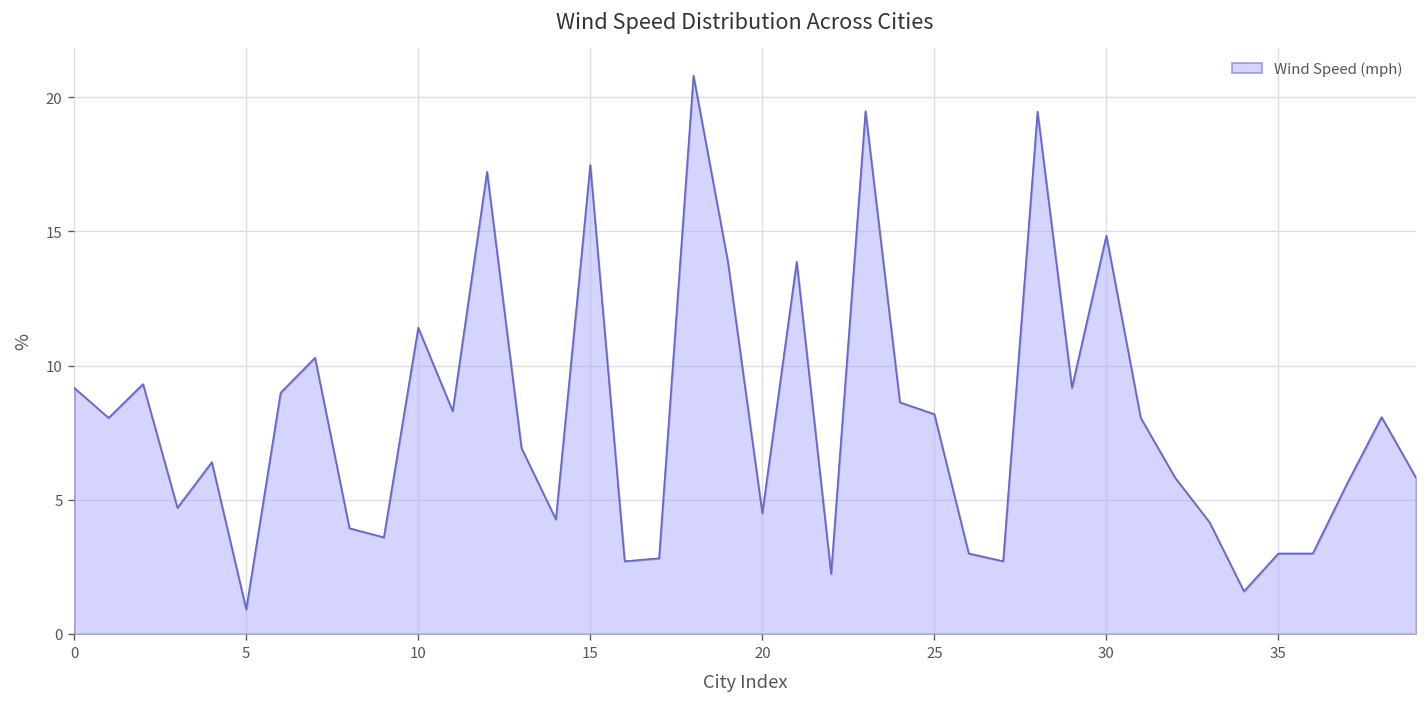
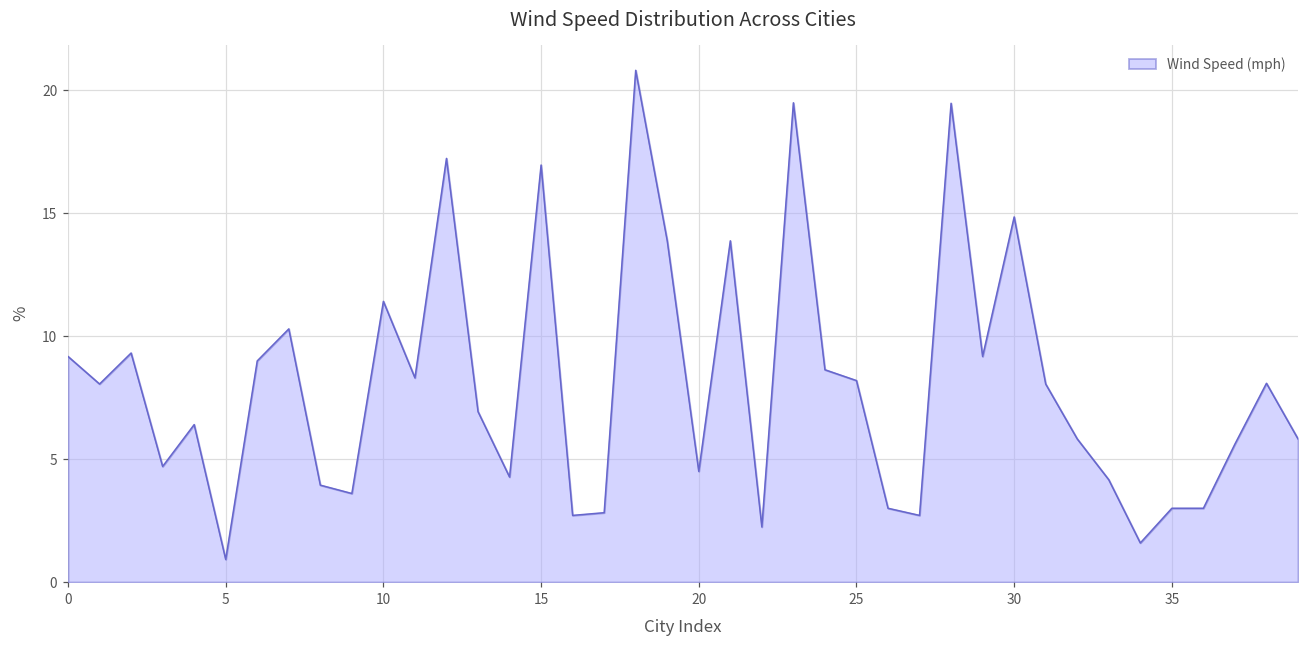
  {
    "0": 9.2,
    "5": 0.9,
    "10": 11.4,
-   "15": 17.5,
+   "15": 17.0,
    "20": 4.5,
    "25": 8.2,
    "30": 14.8,
    "35": 3.0
  }
